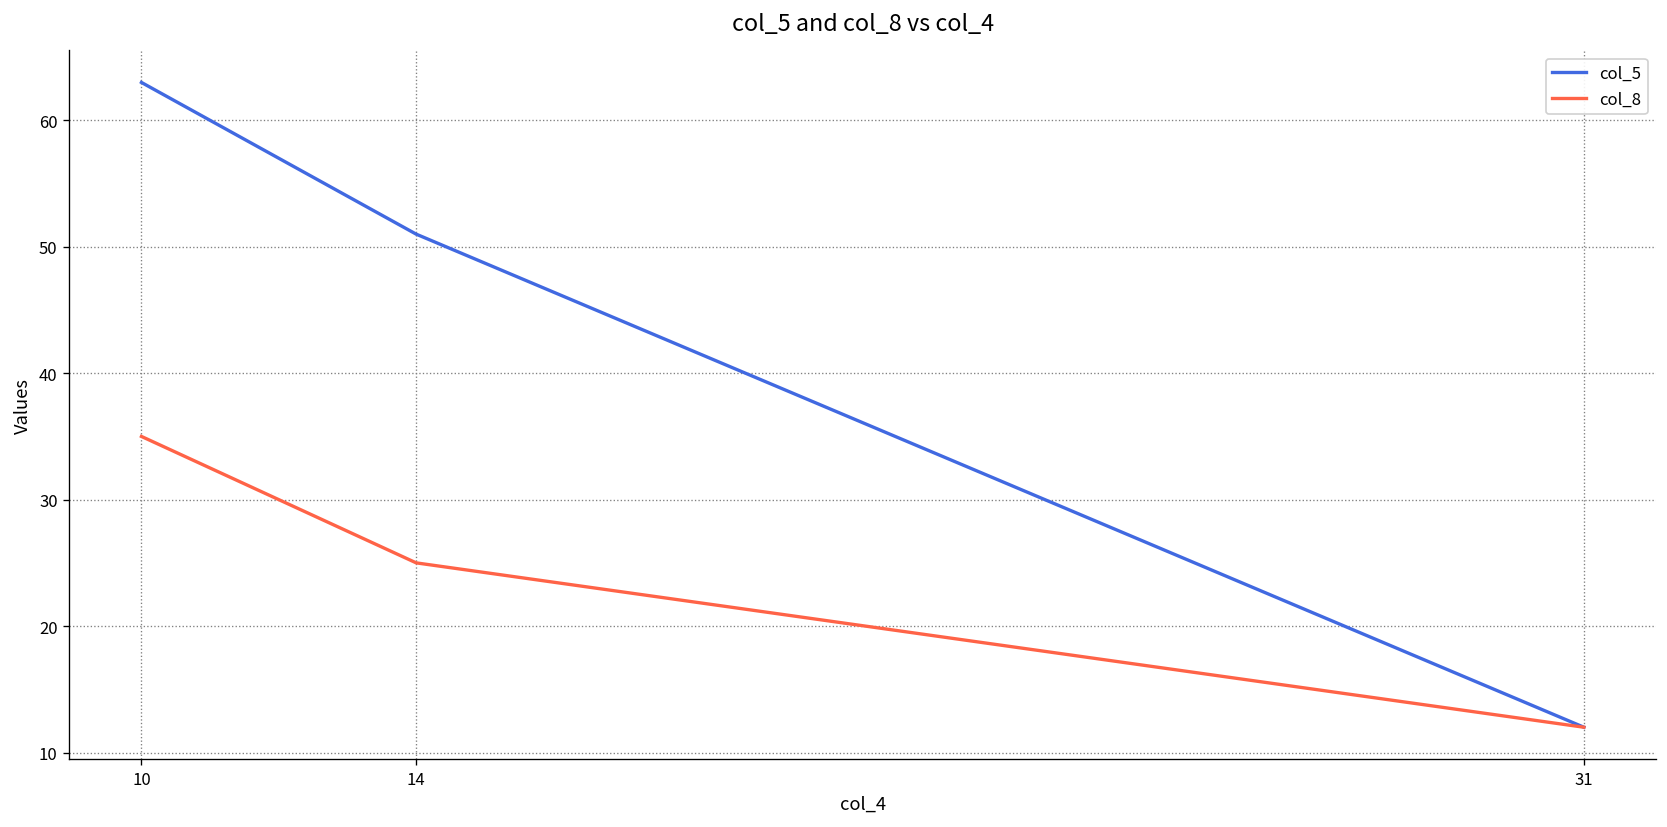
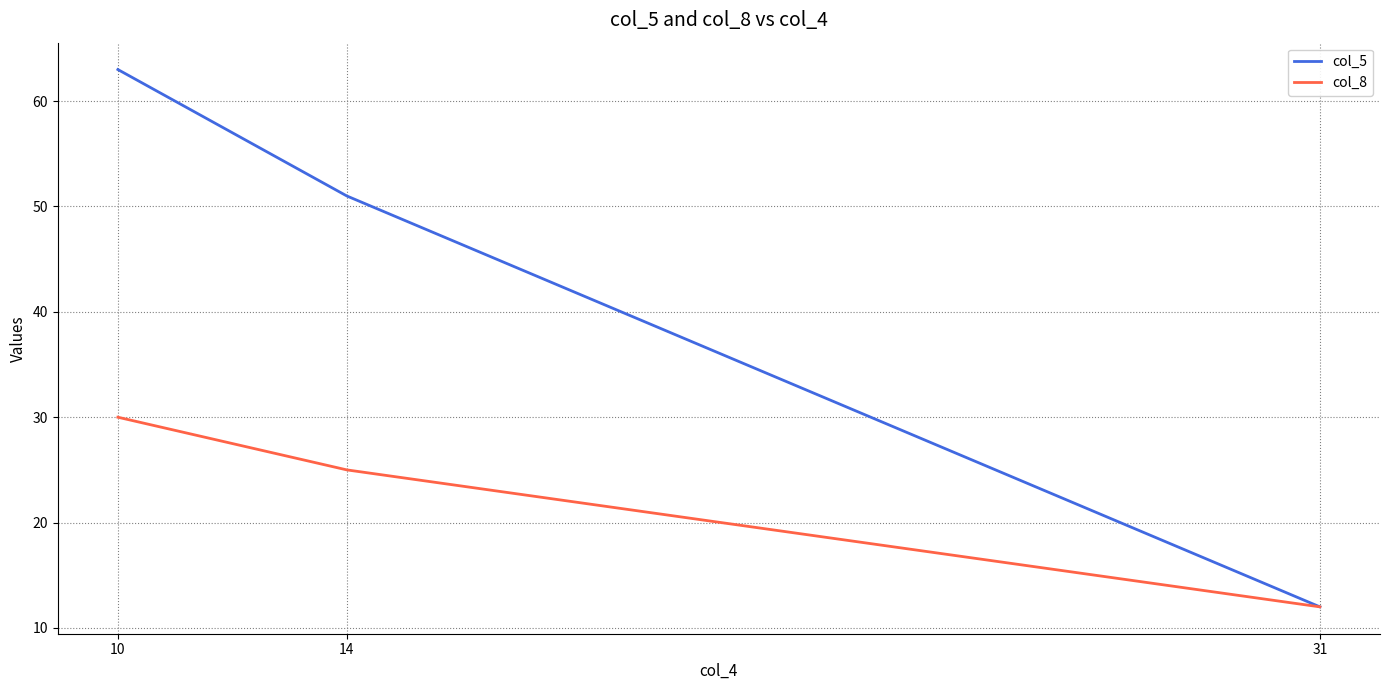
  {
    "col_5": {
      "10": 63,
      "14": 51
    },
    "col_8": {
-     "10": 35,
+     "10": 30,
      "14": 25
    }
  }
